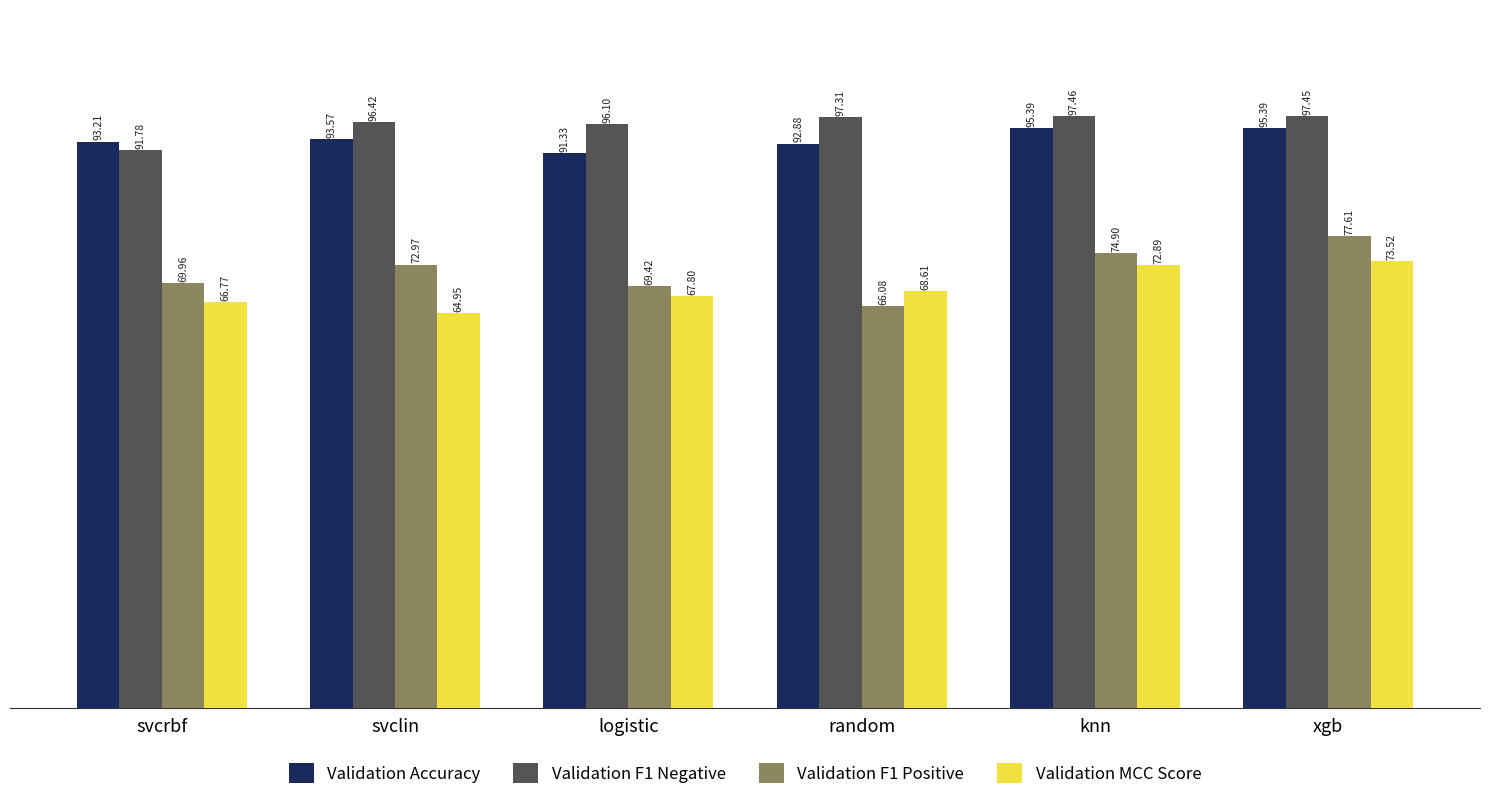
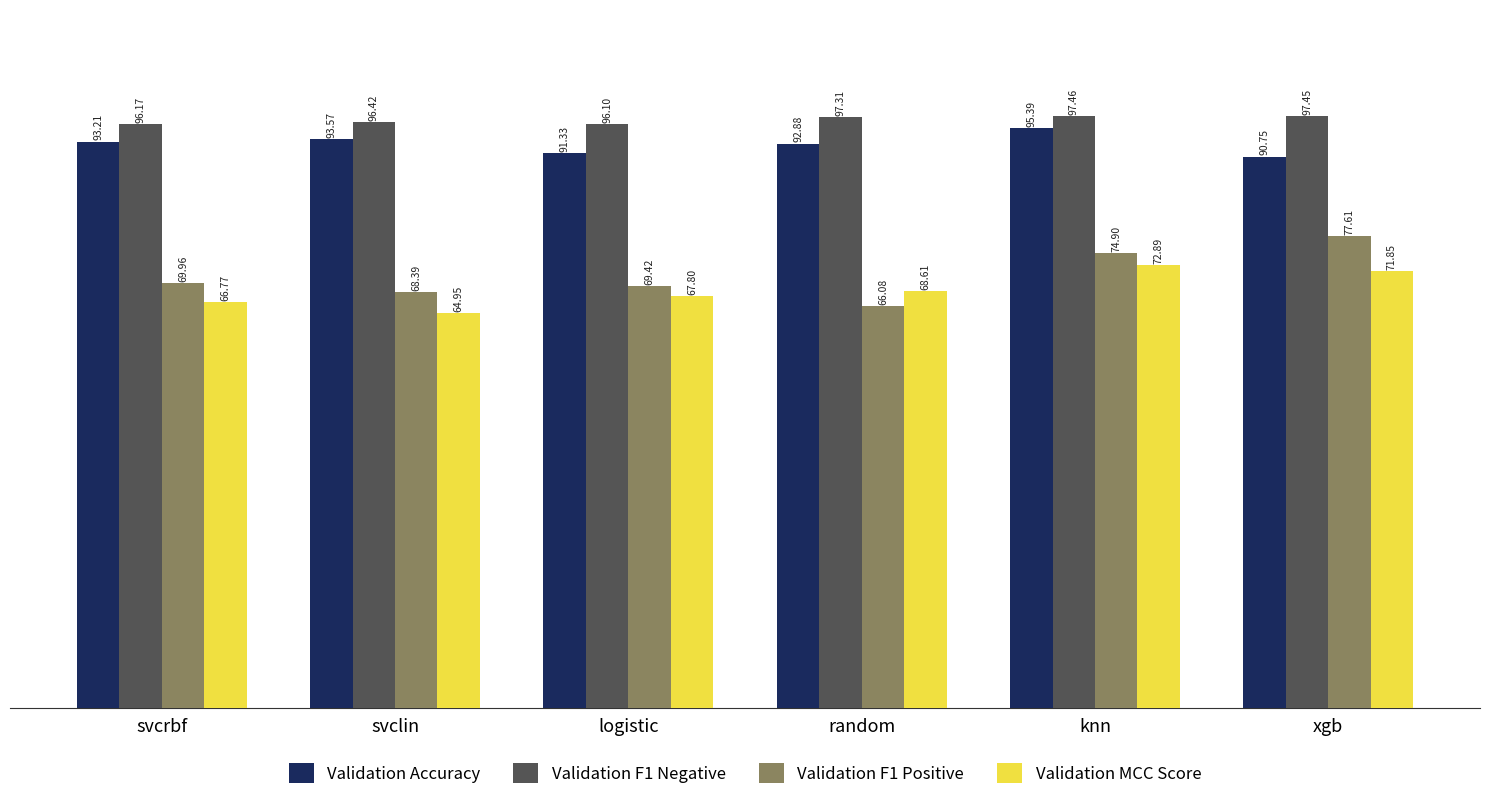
  {
    "Validation Accuracy": {
      "svcrbf": 93.21,
      "svclin": 93.57,
      "logistic": 91.33,
      "random": 92.88,
      "knn": 95.39,
-     "xgb": 95.39
+     "xgb": 90.75
    },
    "Validation F1 Negative": {
-     "svcrbf": 91.78,
+     "svcrbf": 96.17,
      "svclin": 96.42,
      "logistic": 96.10,
      "random": 97.31,
      "knn": 97.46,
      "xgb": 97.45
    },
    "Validation F1 Positive": {
      "svcrbf": 69.96,
-     "svclin": 72.97,
+     "svclin": 68.39,
      "logistic": 69.42,
      "random": 66.08,
      "knn": 74.90,
      "xgb": 77.61
    },
    "Validation MCC Score": {
      "svcrbf": 66.77,
      "svclin": 64.95,
      "logistic": 67.80,
      "random": 68.61,
      "knn": 72.89,
-     "xgb": 73.52
+     "xgb": 71.85
    }
  }
